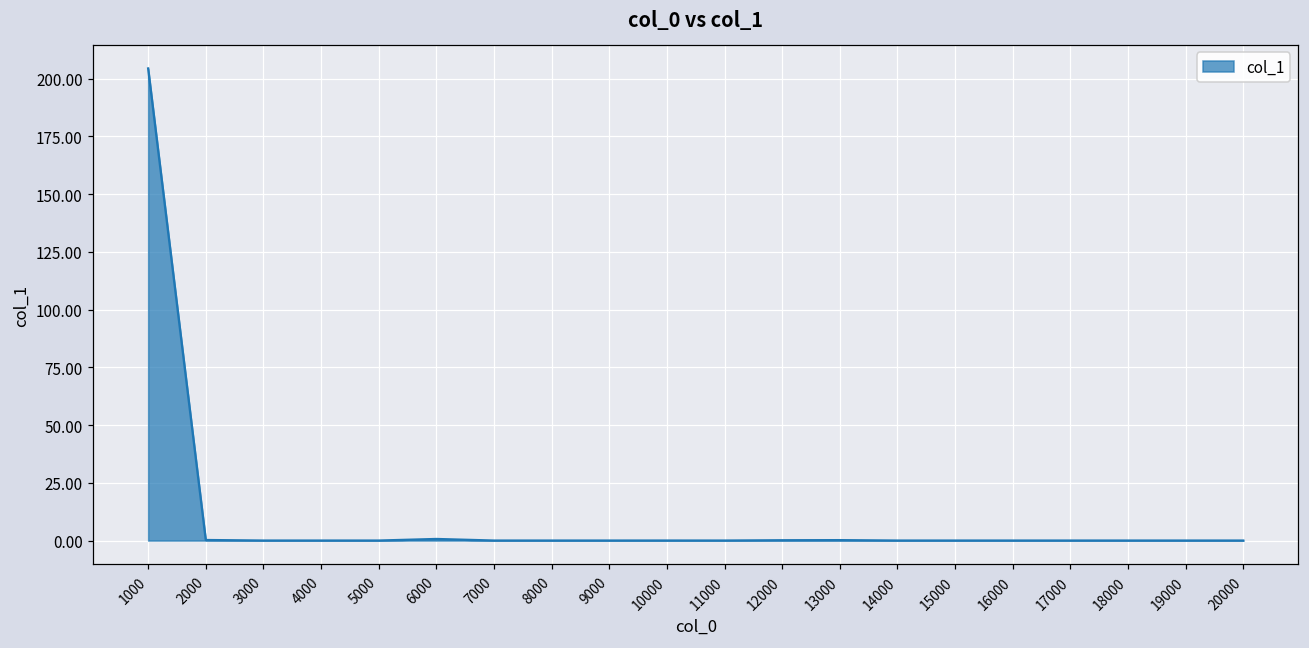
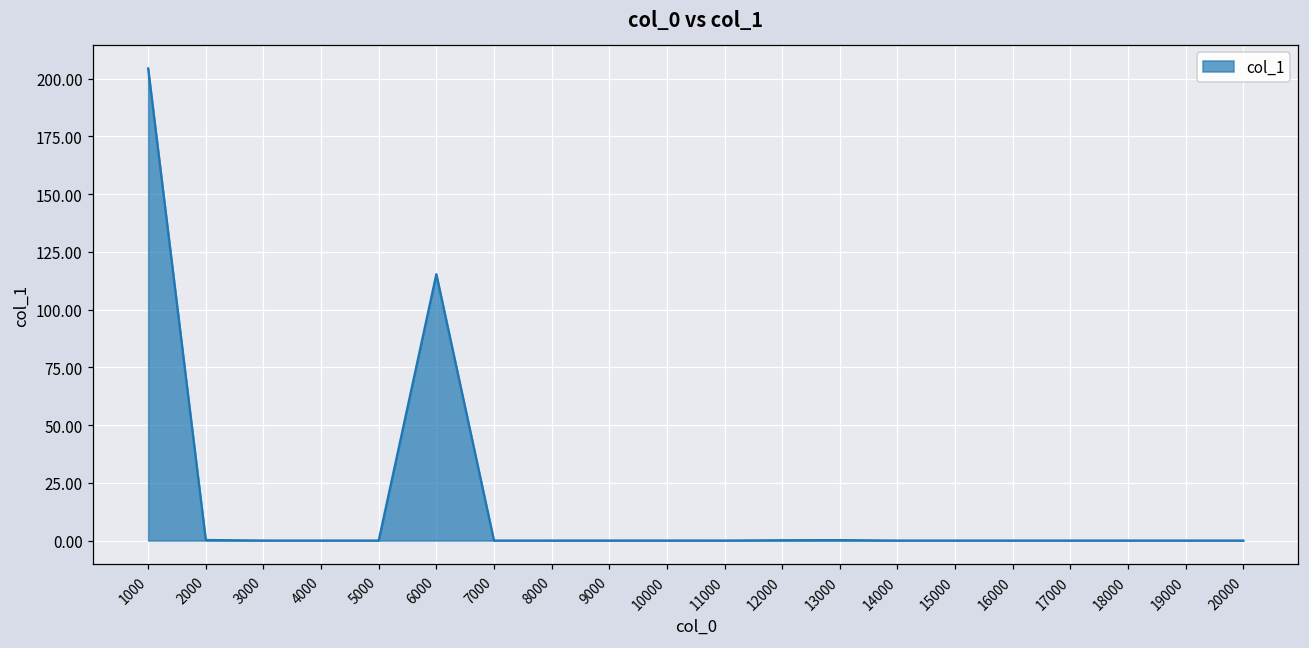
  {
    "1000": 204,
    "2000": 0,
    "3000": 0,
    "4000": 0,
    "5000": 0,
-   "6000": 1,
+   "6000": 115,
    "7000": 0,
    "8000": 0,
    "9000": 0,
    "10000": 0,
    "11000": 0,
    "12000": 0,
    "13000": 0,
    "14000": 0,
    "15000": 0,
    "16000": 0,
    "17000": 0,
    "18000": 0,
    "19000": 0,
    "20000": 0
  }
